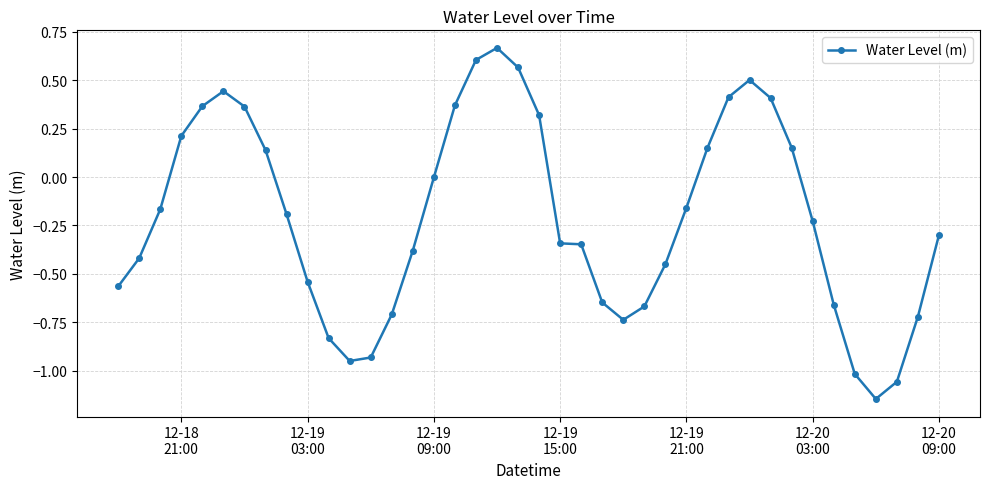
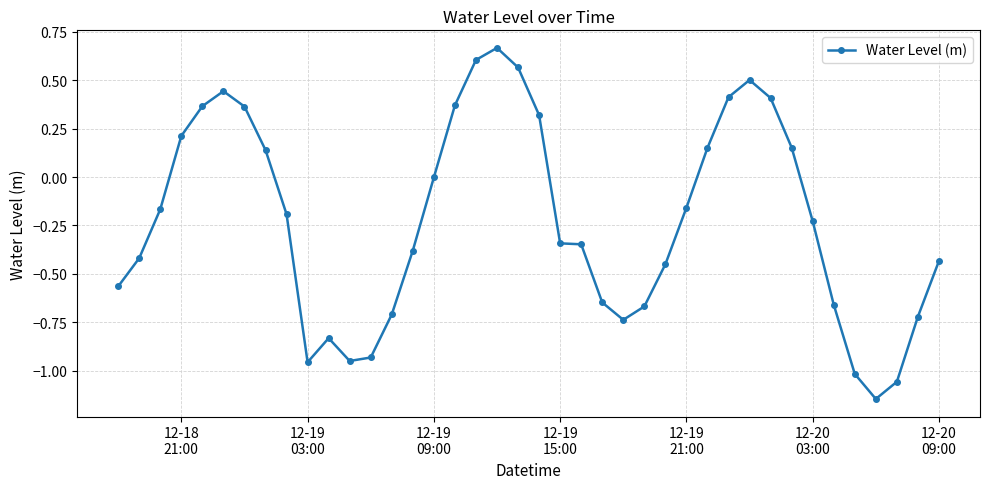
  {
    "12-18 21:00": 0.21,
-   "12-19 03:00": -0.54,
+   "12-19 03:00": -0.96,
    "12-19 09:00": 0.00,
    "12-19 15:00": -0.34,
    "12-19 21:00": -0.16,
    "12-20 03:00": -0.23,
-   "12-20 09:00": -0.30
+   "12-20 09:00": -0.43
  }
